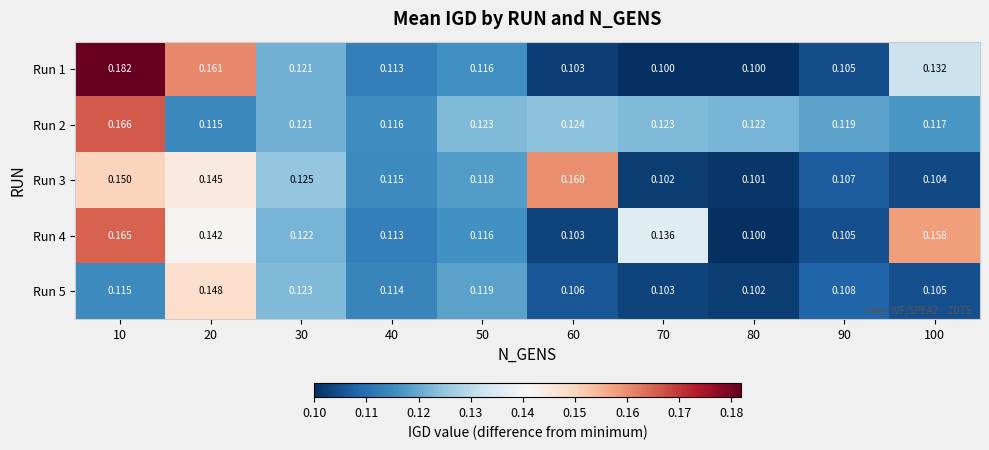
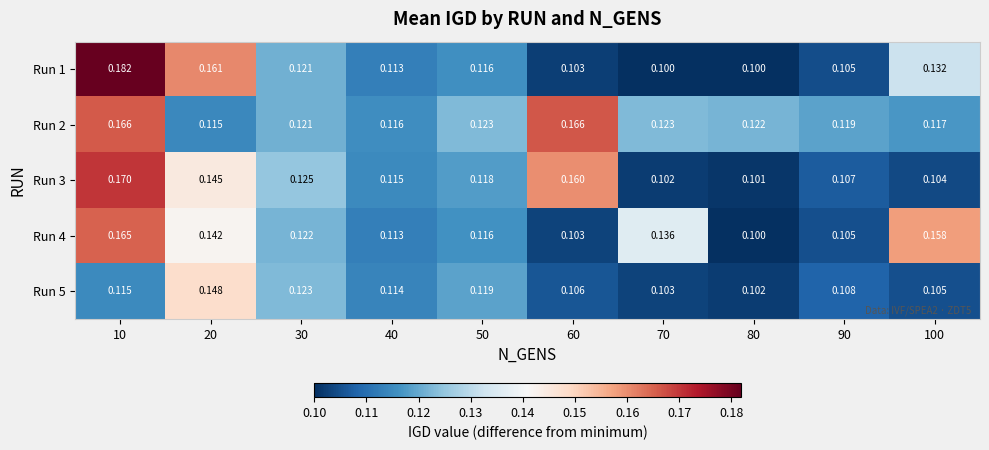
  {
    "Run 1": {
      "10": 0.182,
      "20": 0.161,
      "30": 0.121,
      "40": 0.113,
      "50": 0.116,
      "60": 0.103,
      "70": 0.100,
      "80": 0.100,
      "90": 0.105,
      "100": 0.132
    },
    "Run 2": {
      "10": 0.166,
      "20": 0.115,
      "30": 0.121,
      "40": 0.116,
      "50": 0.123,
-     "60": 0.124,
+     "60": 0.166,
      "70": 0.123,
      "80": 0.122,
      "90": 0.119,
      "100": 0.117
    },
    "Run 3": {
-     "10": 0.150,
+     "10": 0.170,
      "20": 0.145,
      "30": 0.125,
      "40": 0.115,
      "50": 0.118,
      "60": 0.160,
      "70": 0.102,
      "80": 0.101,
      "90": 0.107,
      "100": 0.104
    },
    "Run 4": {
      "10": 0.165,
      "20": 0.142,
      "30": 0.122,
      "40": 0.113,
      "50": 0.116,
      "60": 0.103,
      "70": 0.136,
      "80": 0.100,
      "90": 0.105,
      "100": 0.158
    },
    "Run 5": {
      "10": 0.115,
      "20": 0.148,
      "30": 0.123,
      "40": 0.114,
      "50": 0.119,
      "60": 0.106,
      "70": 0.103,
      "80": 0.102,
      "90": 0.108
    }
  }
